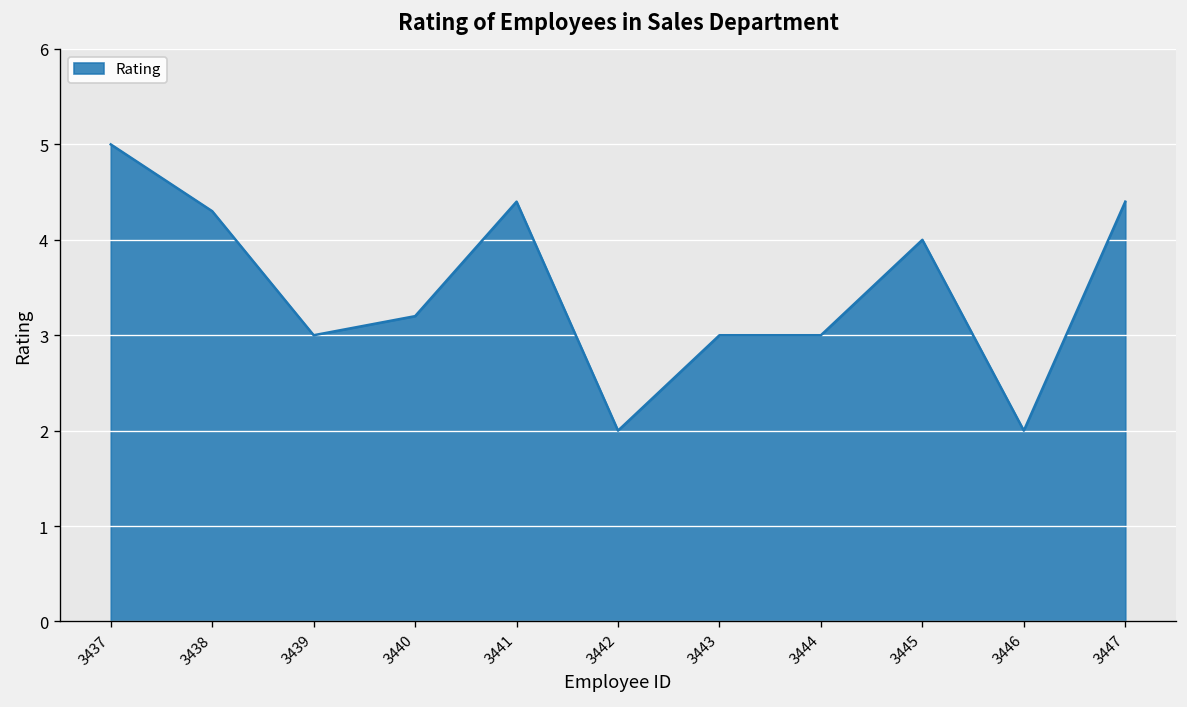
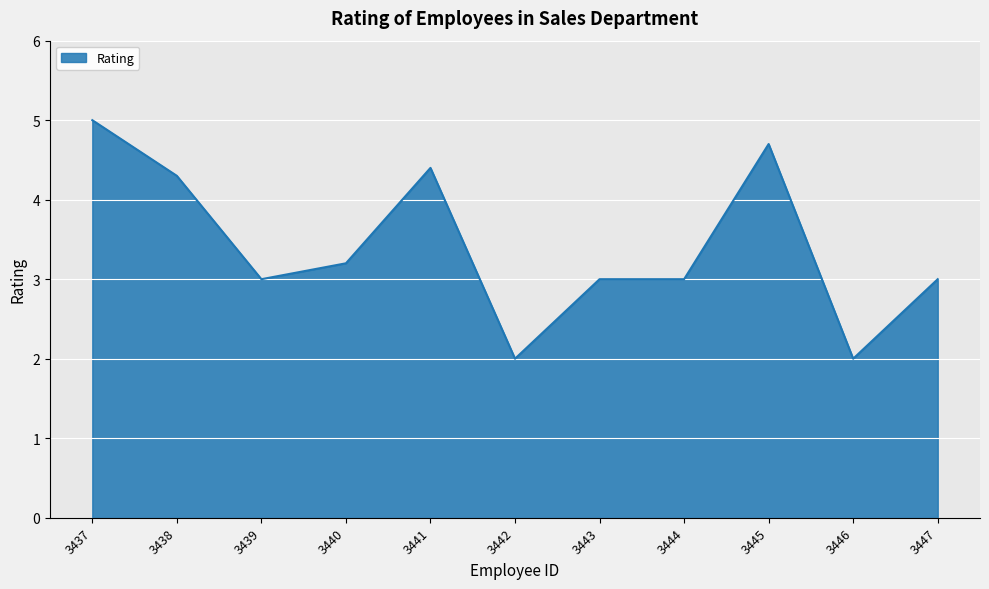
  {
    "3437": 5.0,
    "3438": 4.3,
    "3439": 3.0,
    "3440": 3.2,
    "3441": 4.4,
    "3442": 2.0,
    "3443": 3.0,
    "3444": 3.0,
-   "3445": 4.0,
+   "3445": 4.7,
    "3446": 2.0,
-   "3447": 4.4
+   "3447": 3.0
  }
